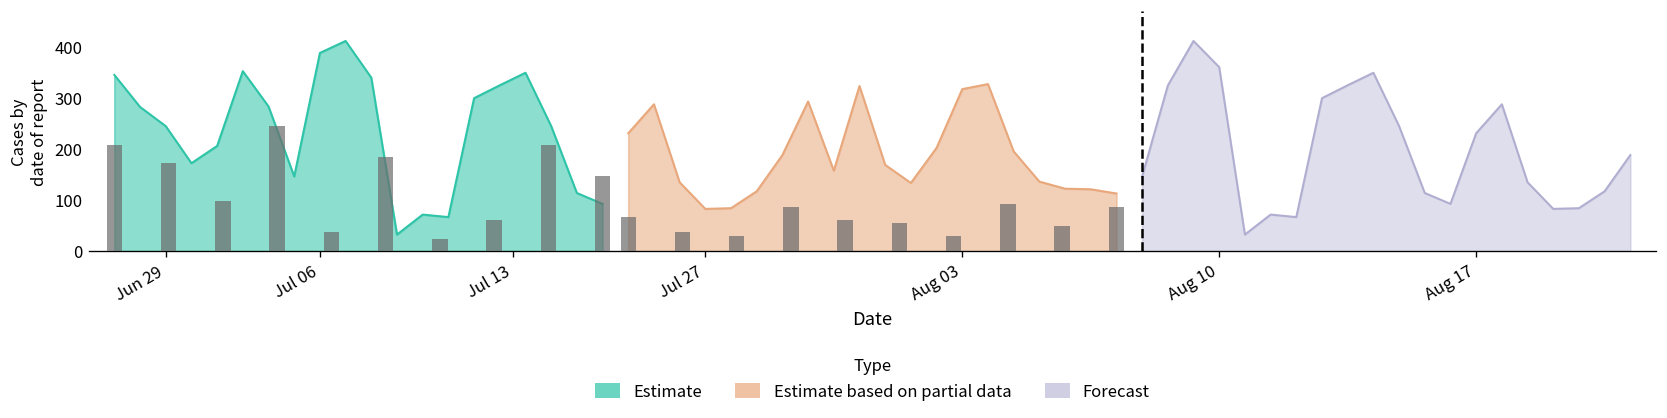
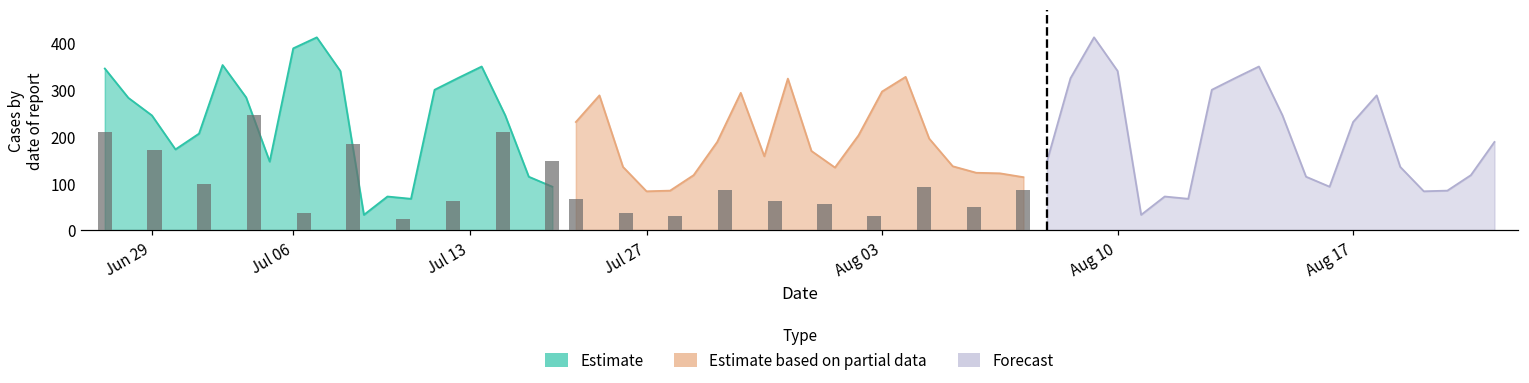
  {
    "Estimate": {
      "Jun 29": 250,
      "Jul 06": 390
    },
    "Estimate based on partial data": {
      "Jul 27": 80,
-     "Aug 03": 320
+     "Aug 03": 300
    },
    "Forecast": {
-     "Aug 10": 360,
+     "Aug 10": 340,
      "Aug 17": 230
    }
  }
